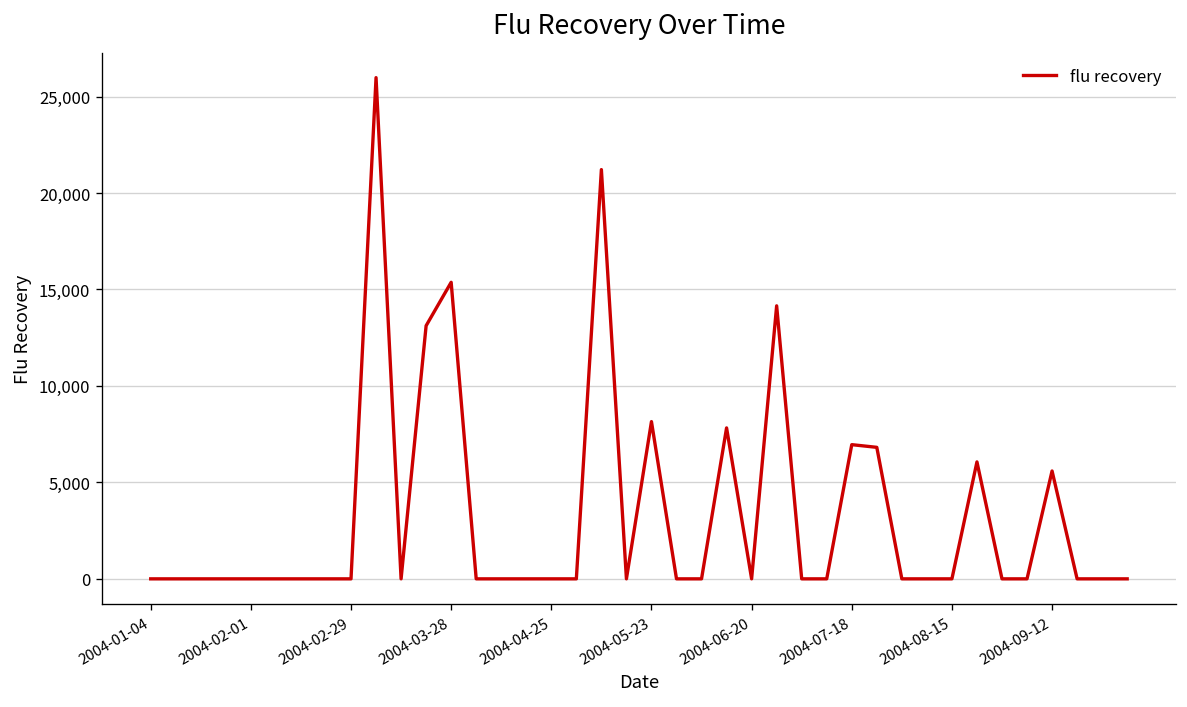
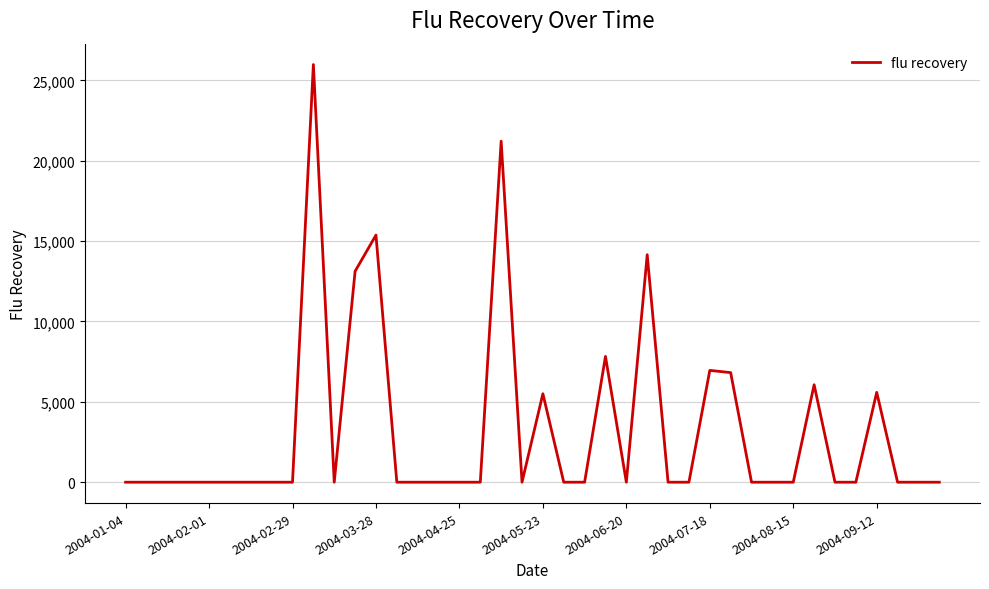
  {
    "2004-01-04": "0",
    "2004-02-01": "0",
    "2004-02-29": "0",
    "2004-03-28": "15,400",
    "2004-04-25": "0",
-   "2004-05-23": "8,200",
+   "2004-05-23": "5,500",
    "2004-06-20": "0",
    "2004-07-18": "7,000",
    "2004-08-15": "0",
    "2004-09-12": "5,600"
  }
